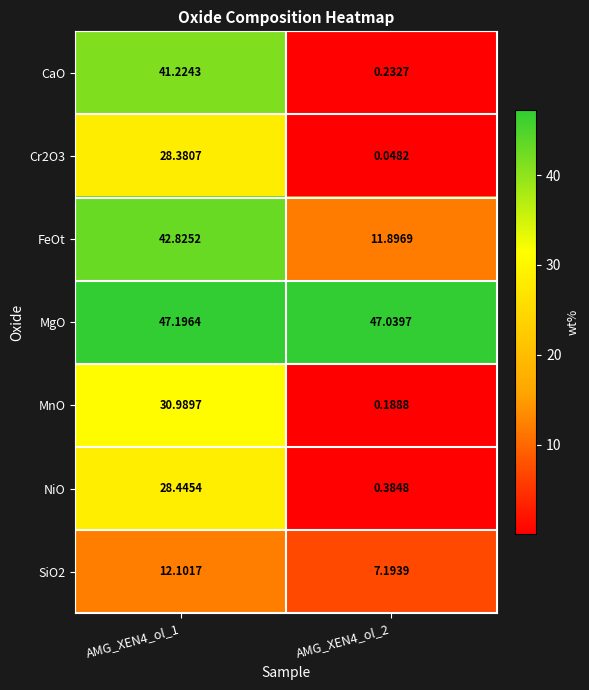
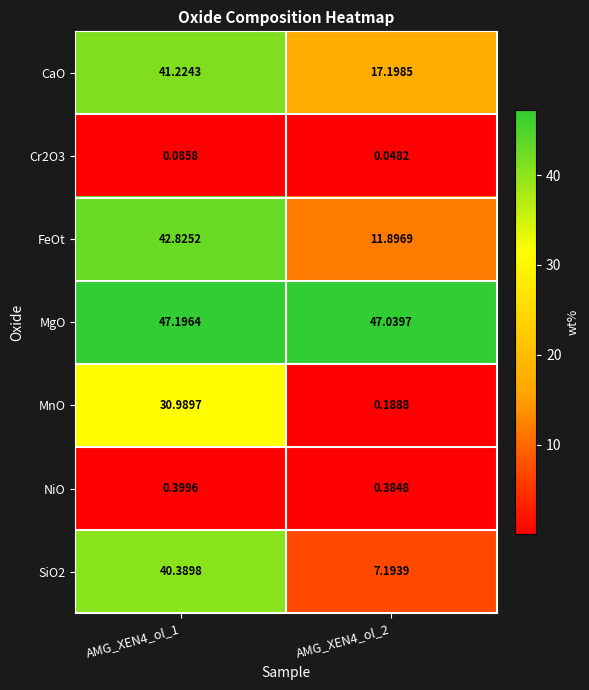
  {
    "CaO": {
      "AMG_XEN4_ol_1": 41.2243,
-     "AMG_XEN4_ol_2": 0.2327
+     "AMG_XEN4_ol_2": 17.1985
    },
    "Cr2O3": {
-     "AMG_XEN4_ol_1": 28.3807,
+     "AMG_XEN4_ol_1": 0.0858,
      "AMG_XEN4_ol_2": 0.0482
    },
    "FeOt": {
      "AMG_XEN4_ol_1": 42.8252,
      "AMG_XEN4_ol_2": 11.8969
    },
    "MgO": {
      "AMG_XEN4_ol_1": 47.1964,
      "AMG_XEN4_ol_2": 47.0397
    },
    "MnO": {
      "AMG_XEN4_ol_1": 30.9897,
      "AMG_XEN4_ol_2": 0.1888
    },
    "NiO": {
-     "AMG_XEN4_ol_1": 28.4454,
+     "AMG_XEN4_ol_1": 0.3996,
      "AMG_XEN4_ol_2": 0.3848
    },
    "SiO2": {
-     "AMG_XEN4_ol_1": 12.1017,
+     "AMG_XEN4_ol_1": 40.3898,
      "AMG_XEN4_ol_2": 7.1939
    }
  }
